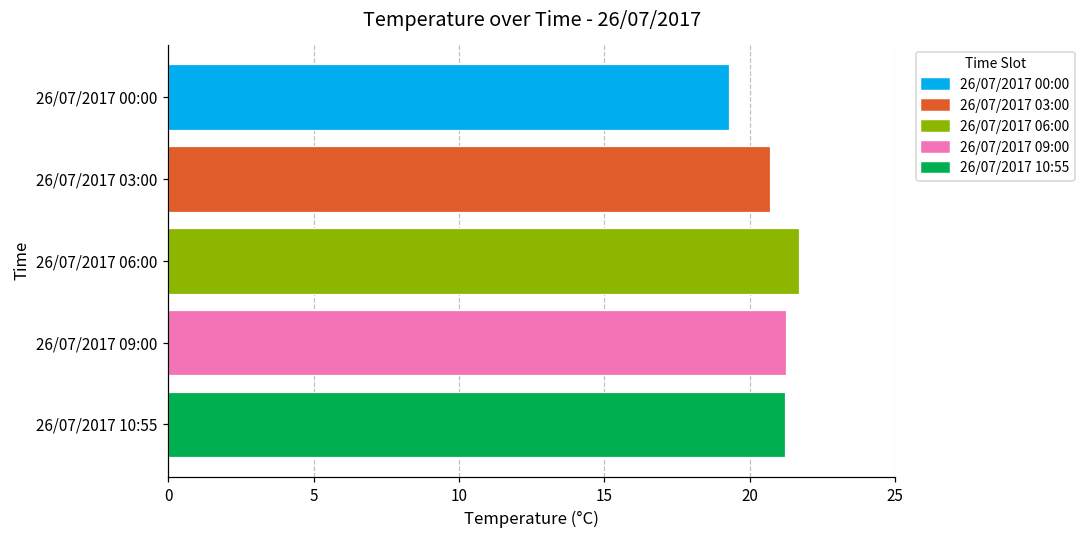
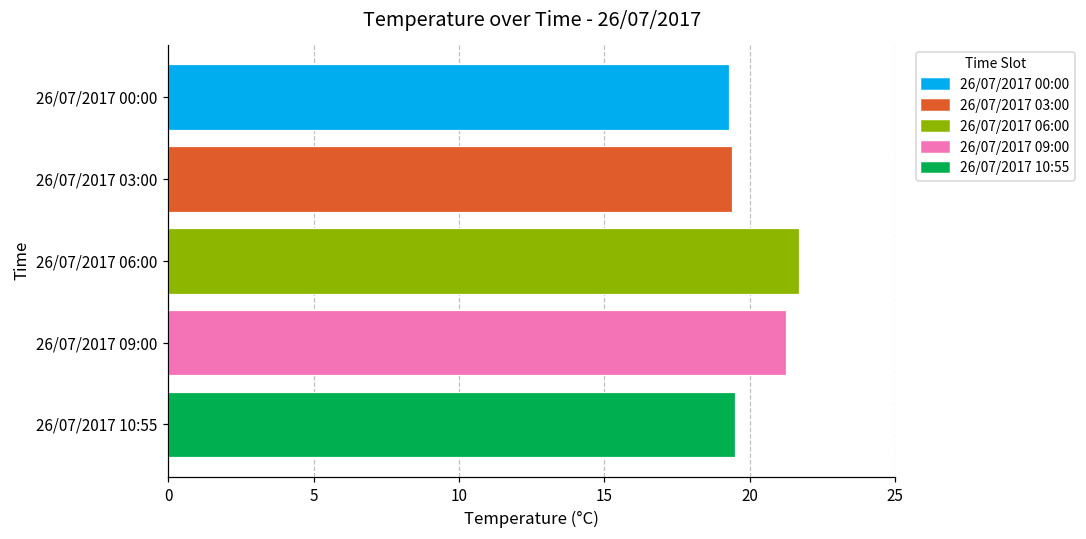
  {
    "26/07/2017 00:00": 19.3,
-   "26/07/2017 03:00": 20.7,
+   "26/07/2017 03:00": 19.4,
    "26/07/2017 06:00": 21.7,
    "26/07/2017 09:00": 21.3,
-   "26/07/2017 10:55": 21.2
+   "26/07/2017 10:55": 19.5
  }
